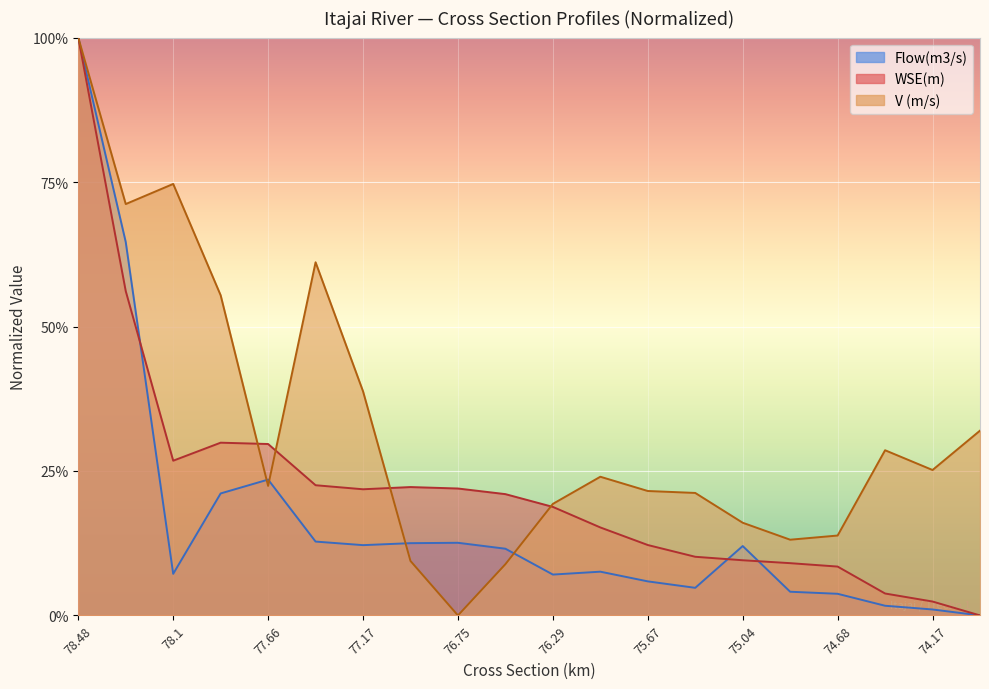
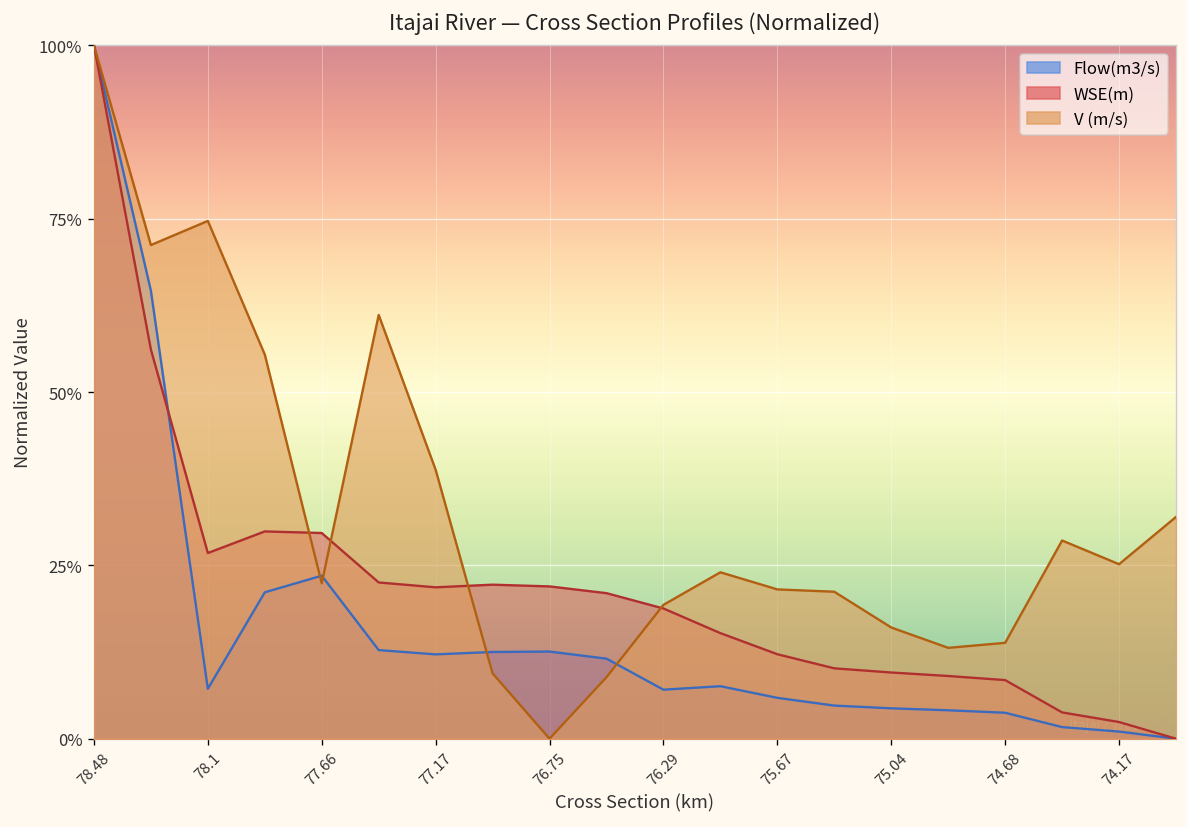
  {
    "Flow(m3/s)": {
      "78.1": "7%",
      "77.66": "24%",
      "77.17": "12%",
      "76.75": "13%",
      "76.29": "7%",
      "75.67": "6%",
-     "75.04": "12%",
+     "75.04": "4%",
      "74.68": "4%"
    }
  }
